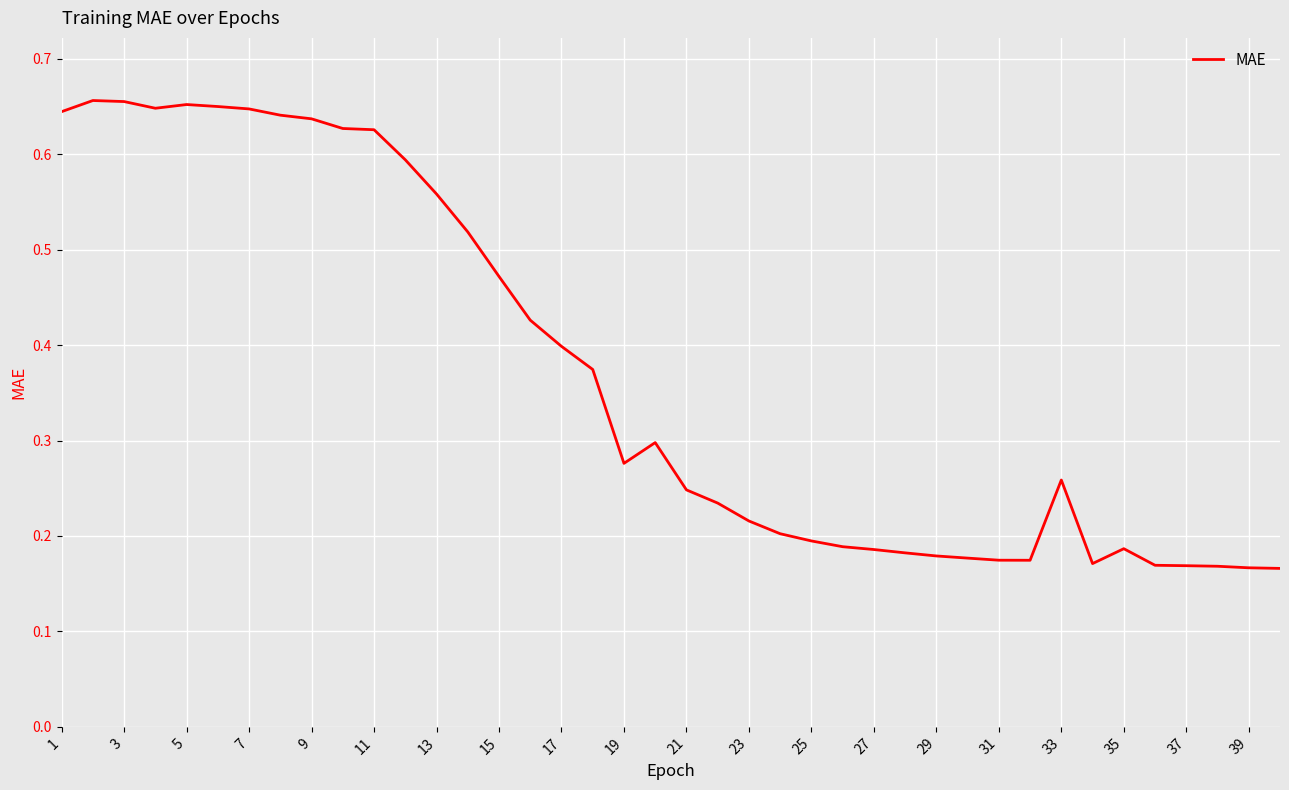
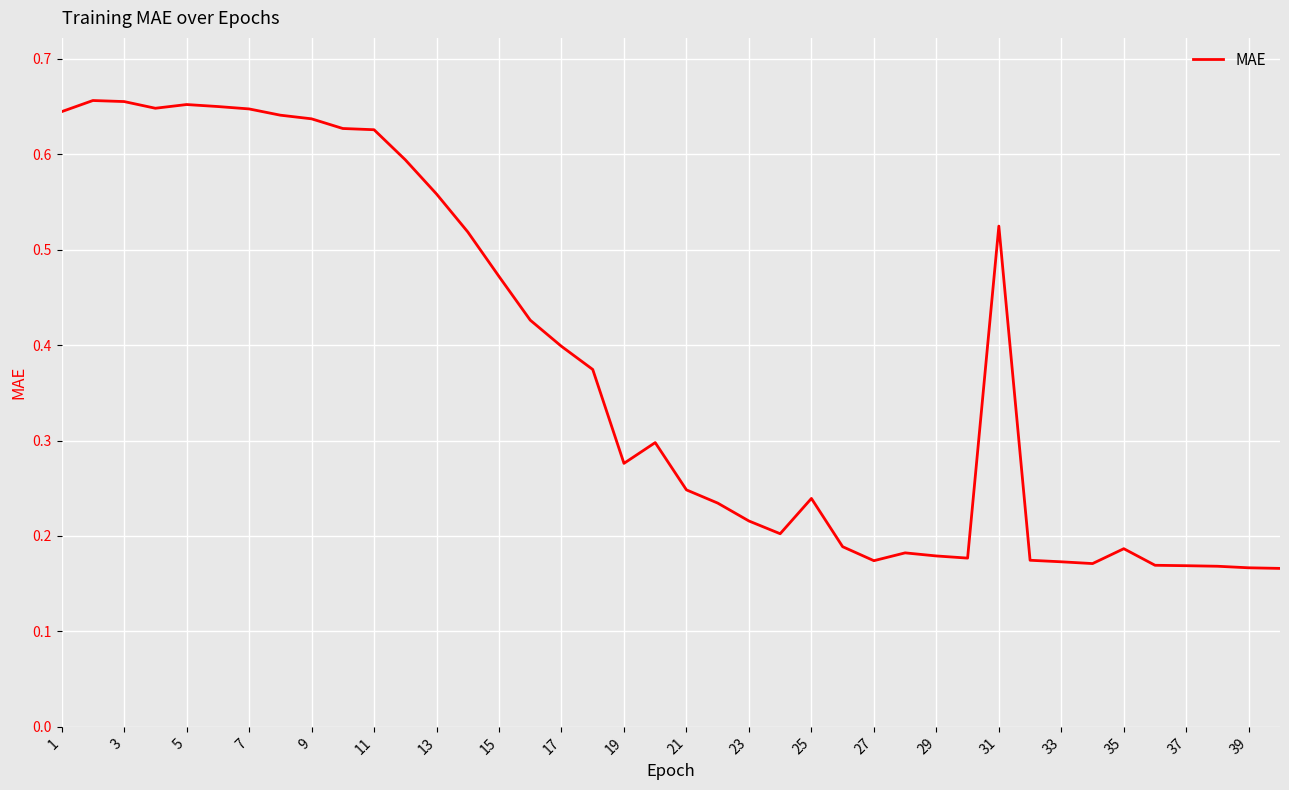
  {
    "1": 0.64,
    "3": 0.66,
    "5": 0.65,
    "7": 0.65,
    "9": 0.64,
    "11": 0.63,
    "13": 0.56,
    "15": 0.47,
    "17": 0.40,
    "19": 0.28,
    "21": 0.25,
    "23": 0.22,
-   "25": 0.19,
-   "27": 0.19,
+   "25": 0.24,
+   "27": 0.17,
    "29": 0.18,
-   "31": 0.17,
-   "33": 0.26,
+   "31": 0.52,
+   "33": 0.17,
    "35": 0.19,
    "37": 0.17,
    "39": 0.17
  }
